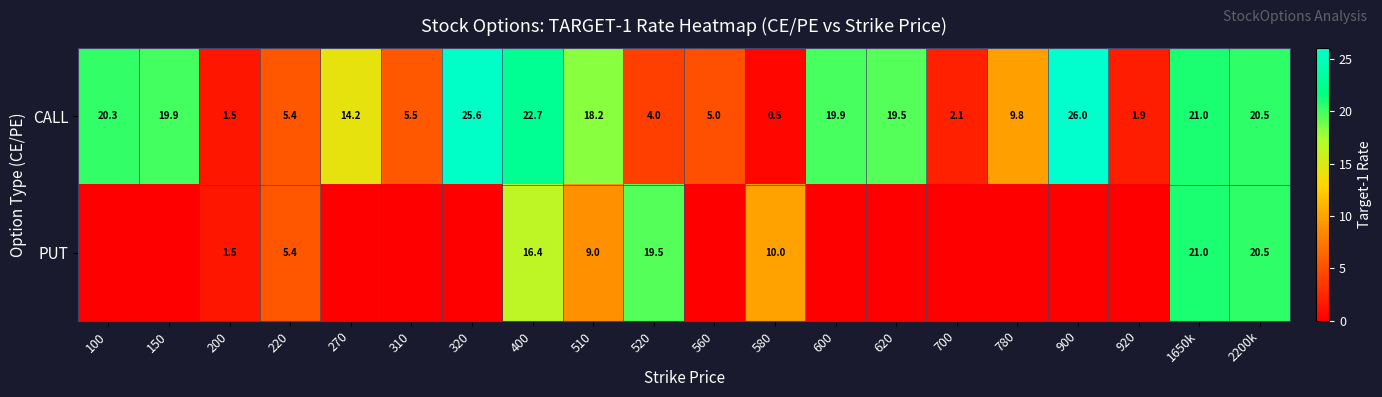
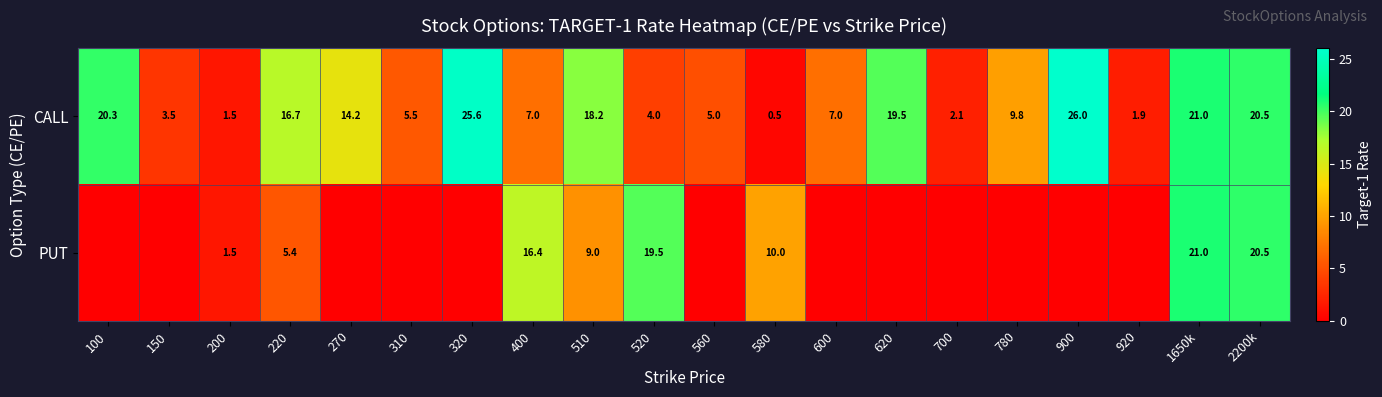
  {
    "CALL": {
      "100": 20.3,
-     "150": 19.9,
+     "150": 3.5,
      "200": 1.5,
-     "220": 5.4,
+     "220": 16.7,
      "270": 14.2,
      "310": 5.5,
      "320": 25.6,
-     "400": 22.7,
+     "400": 7.0,
      "510": 18.2,
      "520": 4.0,
      "560": 5.0,
      "580": 0.5,
-     "600": 19.9,
+     "600": 7.0,
      "620": 19.5,
      "700": 2.1,
      "780": 9.8,
      "900": 26.0,
      "920": 1.9,
      "1650k": 21.0,
      "2200k": 20.5
    },
    "PUT": {
      "200": 1.5,
      "220": 5.4,
      "400": 16.4,
      "510": 9.0,
      "520": 19.5,
      "580": 10.0,
      "1650k": 21.0,
      "2200k": 20.5
    }
  }
